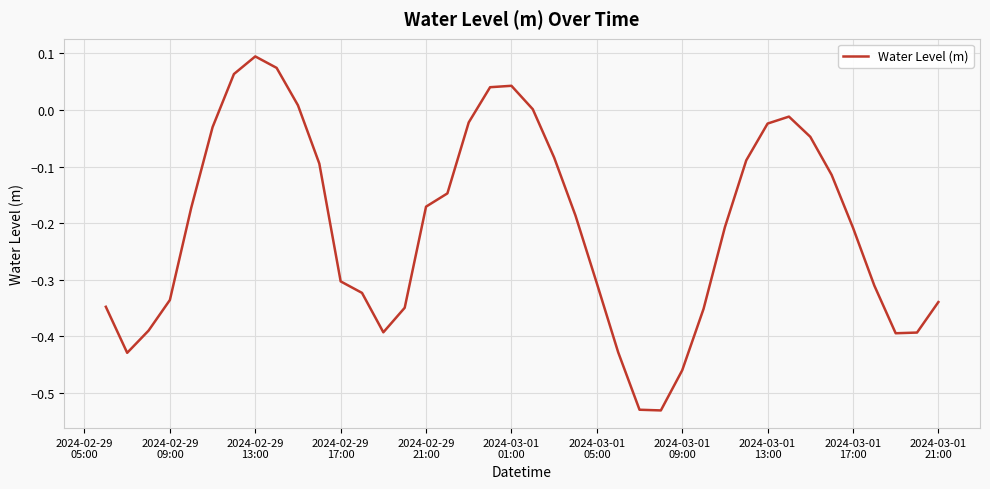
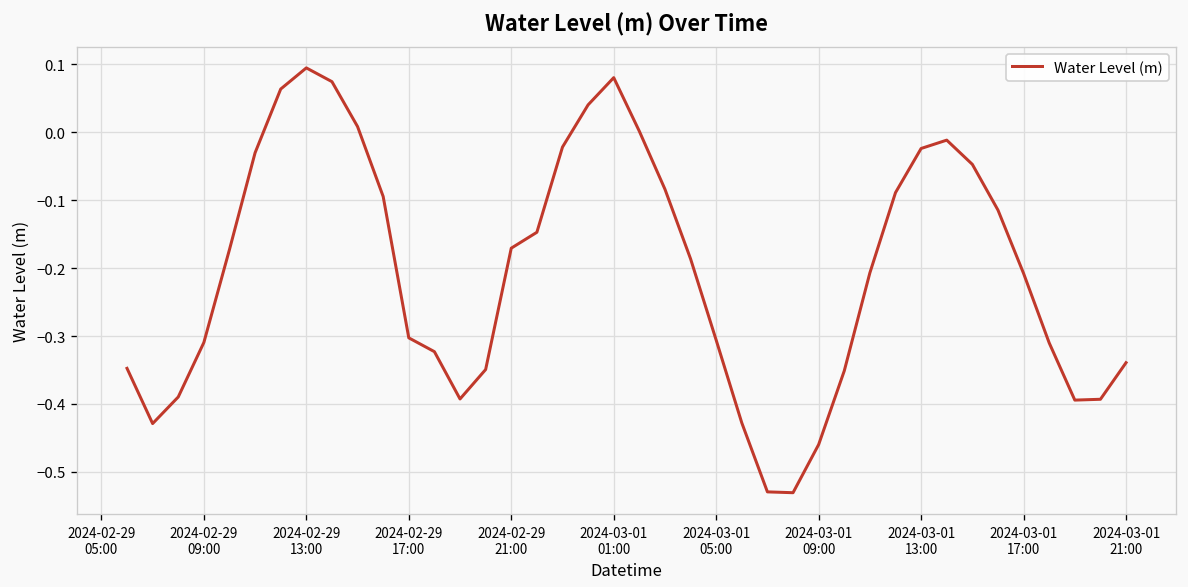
  {
-   "2024-02-29 09:00": -0.34,
+   "2024-02-29 09:00": -0.31,
    "2024-02-29 13:00": 0.09,
    "2024-02-29 17:00": -0.30,
    "2024-02-29 21:00": -0.17,
-   "2024-03-01 01:00": 0.04,
+   "2024-03-01 01:00": 0.08,
    "2024-03-01 05:00": -0.31,
    "2024-03-01 09:00": -0.46,
    "2024-03-01 13:00": -0.02,
    "2024-03-01 17:00": -0.21,
    "2024-03-01 21:00": -0.34
  }
